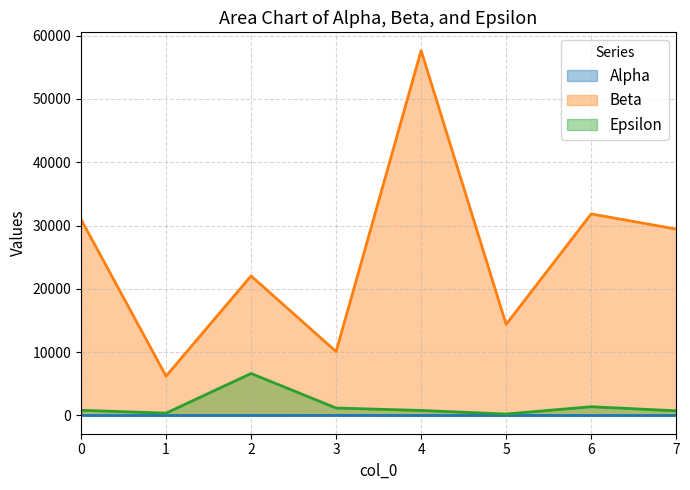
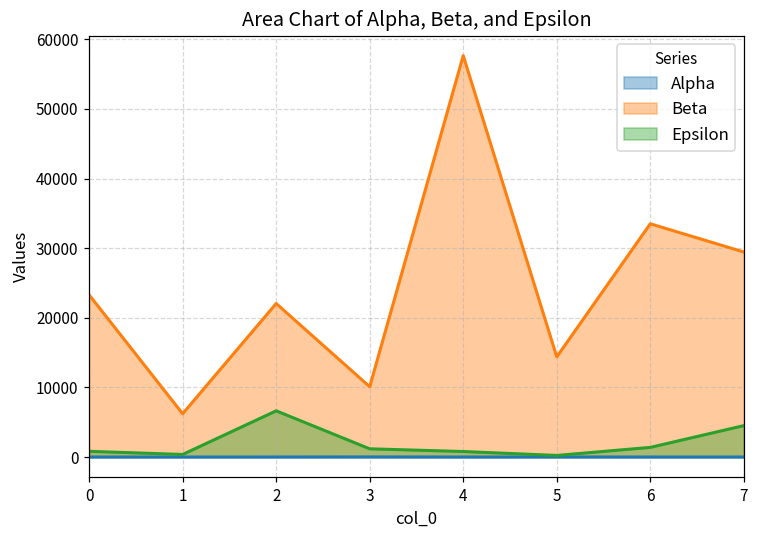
  {
    "Alpha": {
      "0": 0,
      "2": 0,
      "3": 0,
      "4": 0,
      "6": 0,
      "7": 0
    },
    "Beta": {
-     "0": 31000,
+     "0": 23000,
      "1": 6000,
      "2": 22000,
      "3": 10000,
      "4": 58000,
      "5": 14000,
-     "6": 32000,
+     "6": 33000,
      "7": 29000
    },
    "Epsilon": {
      "0": 1000,
      "2": 7000,
      "3": 1000,
      "4": 1000,
      "6": 1000,
-     "7": 1000
+     "7": 5000
    }
  }
